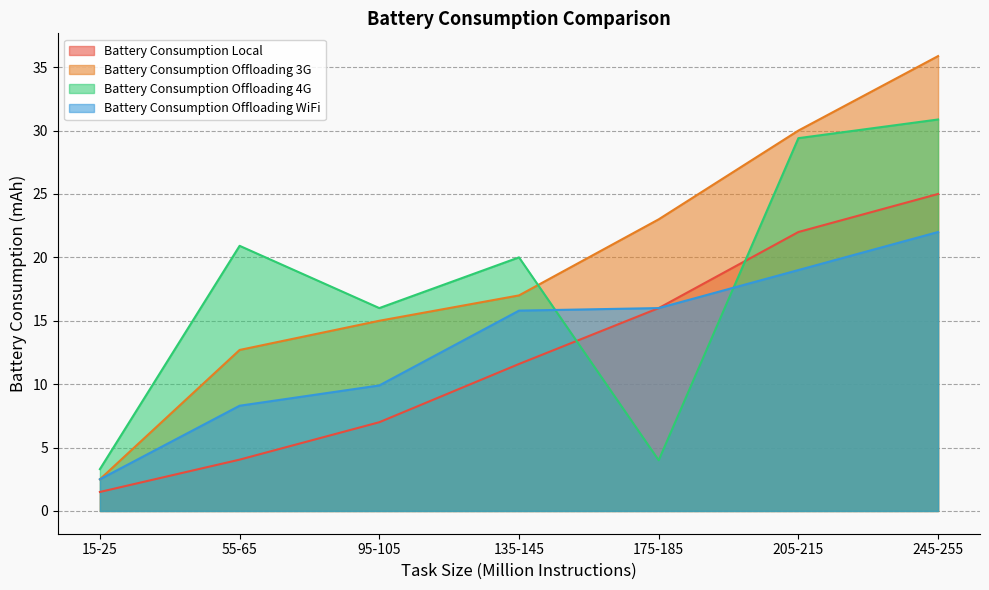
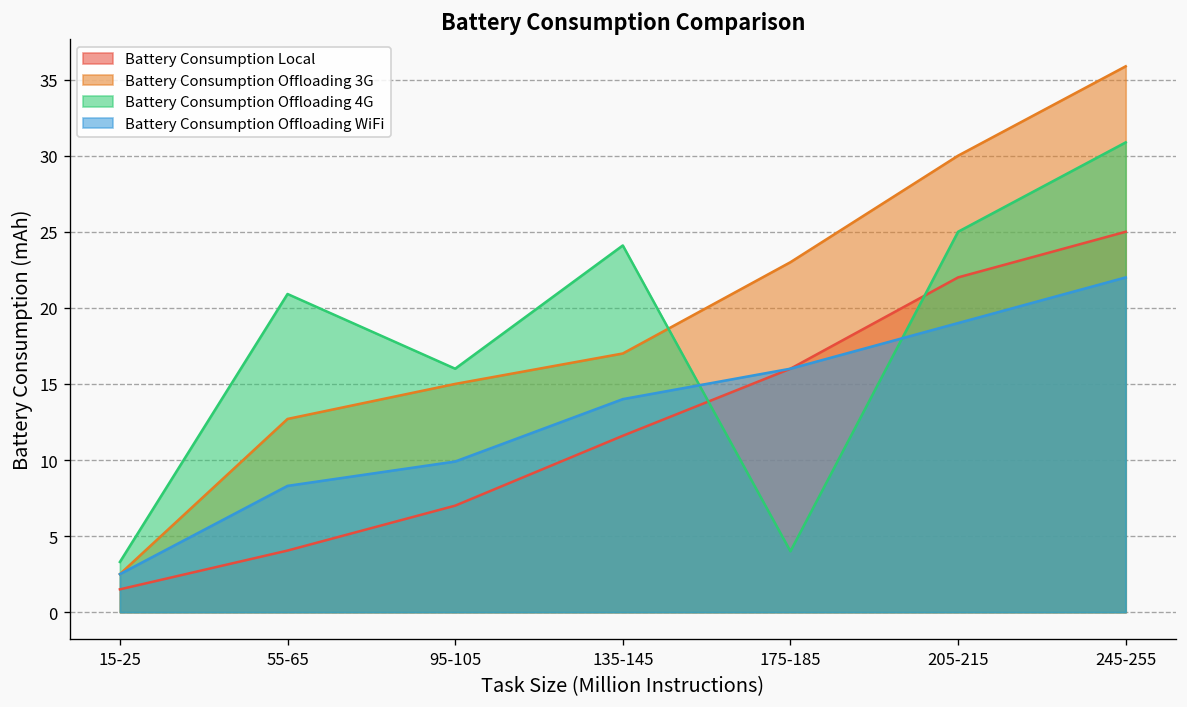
  {
    "Battery Consumption Offloading 4G": {
      "15-25": 3.3,
      "55-65": 20.9,
      "95-105": 16.0,
-     "135-145": 20.0,
+     "135-145": 24.1,
      "175-185": 4.0,
-     "205-215": 29.4,
+     "205-215": 25.0,
      "245-255": 30.9
    },
    "Battery Consumption Offloading WiFi": {
      "55-65": 8.3,
      "95-105": 9.9,
-     "135-145": 15.8,
+     "135-145": 14.0,
      "205-215": 19.0,
      "245-255": 22.0
    }
  }
